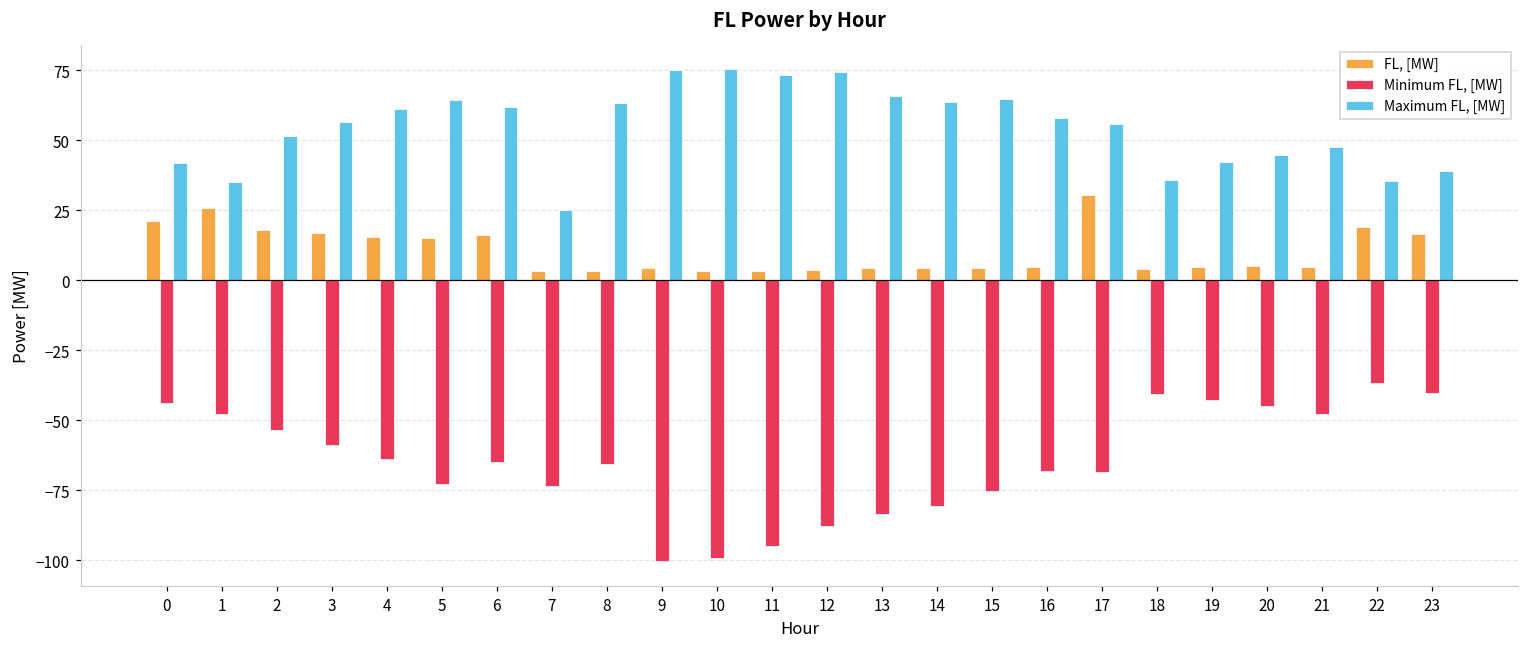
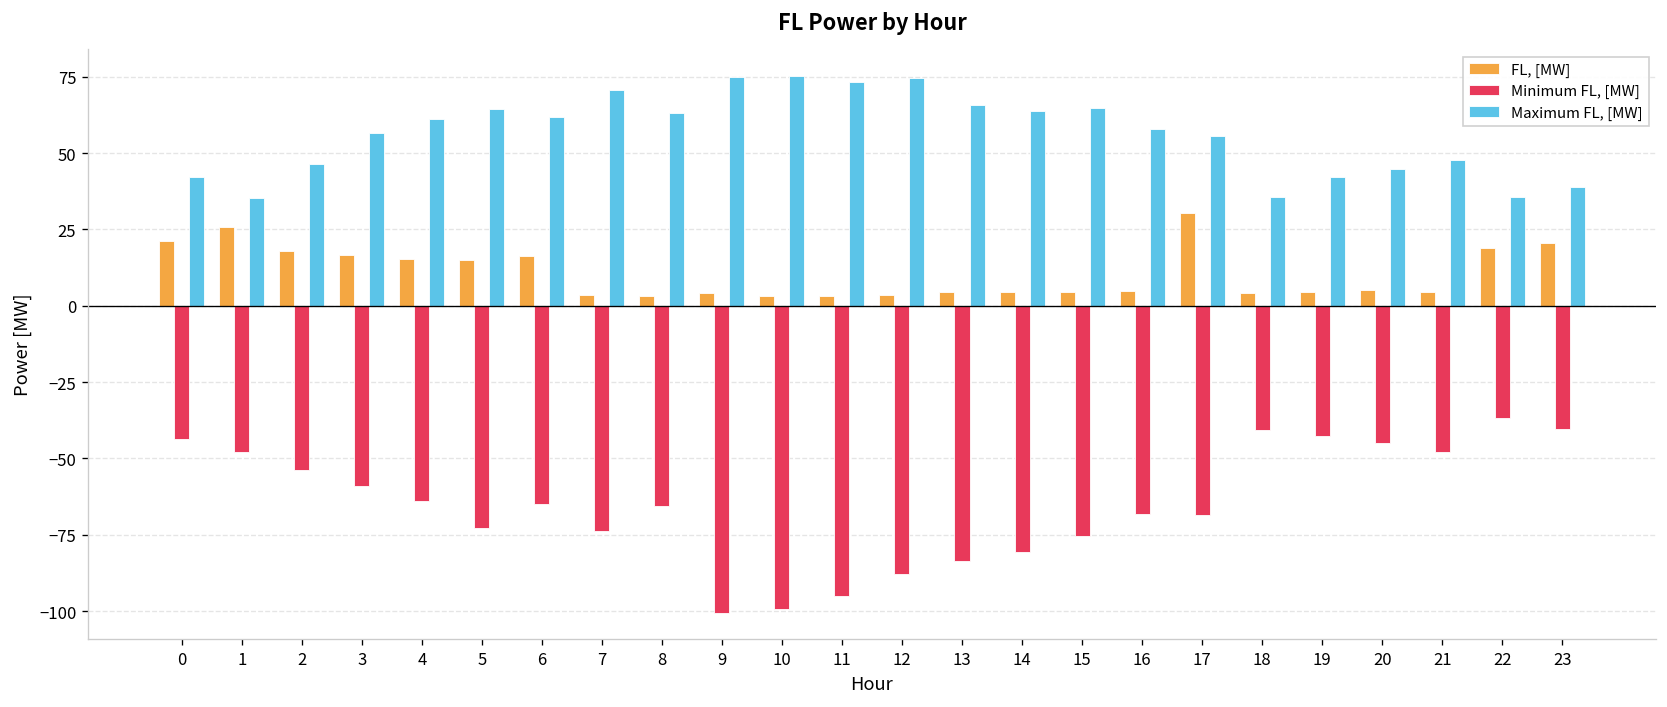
  {
    "FL, [MW]": {
      "0": 21,
      "1": 26,
      "2": 18,
      "3": 17,
      "4": 15,
      "5": 15,
      "6": 16,
      "7": 3,
      "8": 3,
      "9": 4,
      "10": 3,
      "11": 3,
      "12": 4,
      "13": 4,
      "14": 4,
      "15": 4,
      "16": 5,
      "17": 30,
      "18": 4,
      "19": 5,
      "20": 5,
      "21": 5,
      "22": 19,
-     "23": 16
+     "23": 20
    },
    "Minimum FL, [MW]": {
      "0": -44,
      "1": -48,
      "2": -54,
      "3": -59,
      "4": -64,
      "5": -73,
      "6": -65,
      "7": -74,
      "8": -66,
      "9": -101,
      "10": -99,
      "11": -95,
      "12": -88,
      "13": -84,
      "14": -81,
      "15": -75,
      "16": -68,
      "17": -68,
      "18": -41,
      "19": -43,
      "20": -45,
      "21": -48,
      "22": -37,
      "23": -40
    },
    "Maximum FL, [MW]": {
      "0": 42,
      "1": 35,
-     "2": 51,
+     "2": 46,
      "3": 56,
      "4": 61,
      "5": 64,
      "6": 62,
-     "7": 25,
+     "7": 71,
      "8": 63,
      "9": 75,
      "10": 75,
      "11": 73,
      "12": 74,
      "13": 66,
      "14": 64,
      "15": 65,
      "16": 58,
      "17": 56,
      "18": 36,
      "19": 42,
      "20": 45,
      "21": 48,
      "22": 35,
      "23": 39
    }
  }
